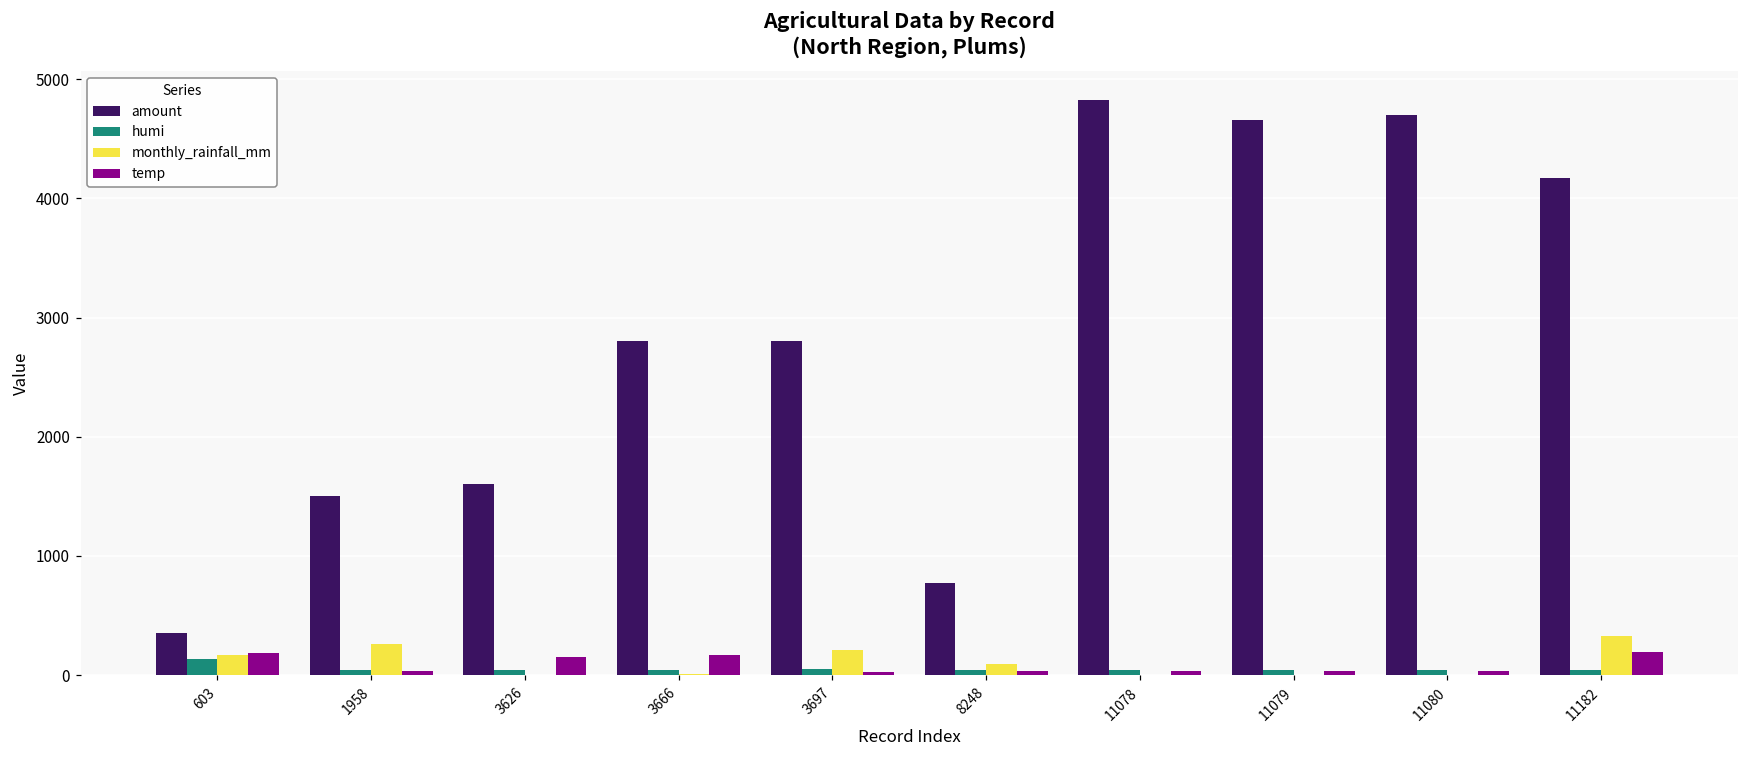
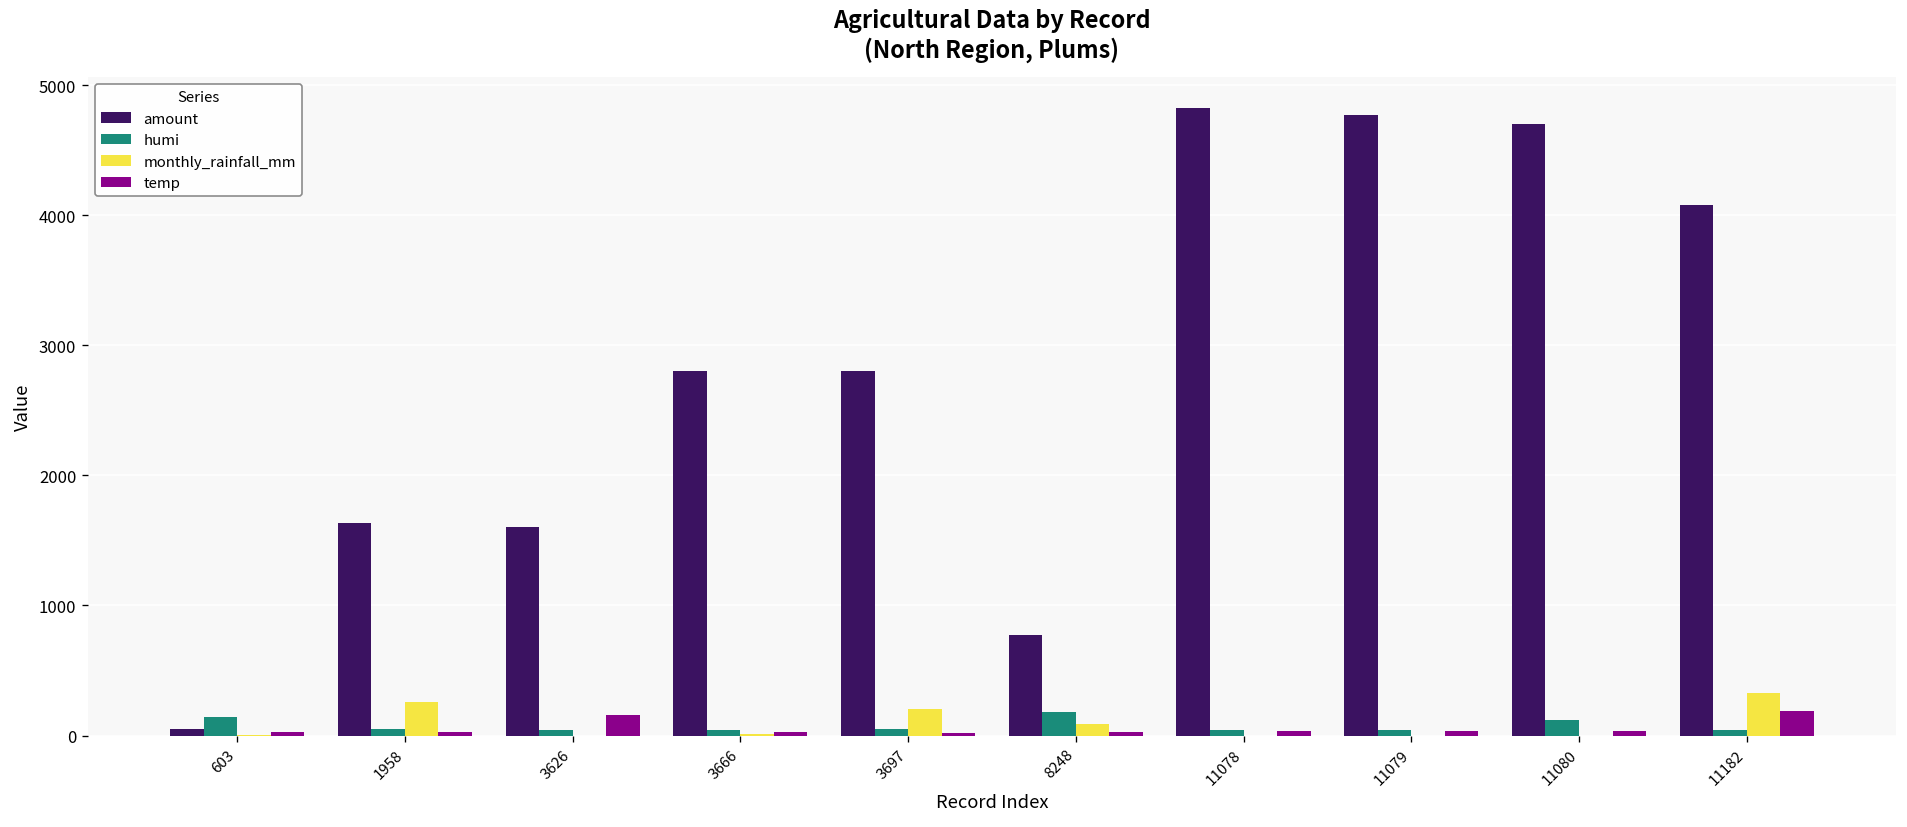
  {
    "amount": {
-     "603": 350,
-     "1958": 1500,
+     "603": 50,
+     "1958": 1630,
      "3626": 1600,
      "3666": 2800,
      "3697": 2800,
      "8248": 780,
      "11078": 4820,
-     "11079": 4660,
+     "11079": 4770,
      "11080": 4700,
-     "11182": 4170
+     "11182": 4080
    },
    "humi": {
      "603": 140,
      "1958": 50,
      "3626": 40,
      "3666": 40,
      "3697": 50,
-     "8248": 40,
+     "8248": 180,
      "11078": 40,
      "11079": 40,
-     "11080": 40,
+     "11080": 120,
      "11182": 50
    },
    "monthly_rainfall_mm": {
-     "603": 170,
+     "603": 10,
      "1958": 260,
      "3626": 0,
      "3697": 210,
      "8248": 90,
      "11078": 0,
      "11079": 0,
      "11080": 0,
      "11182": 330
    },
    "temp": {
-     "603": 180,
+     "603": 30,
      "1958": 30,
      "3626": 160,
-     "3666": 170,
+     "3666": 30,
      "8248": 30,
      "11078": 30,
      "11079": 30,
      "11080": 30,
      "11182": 190
    }
  }
